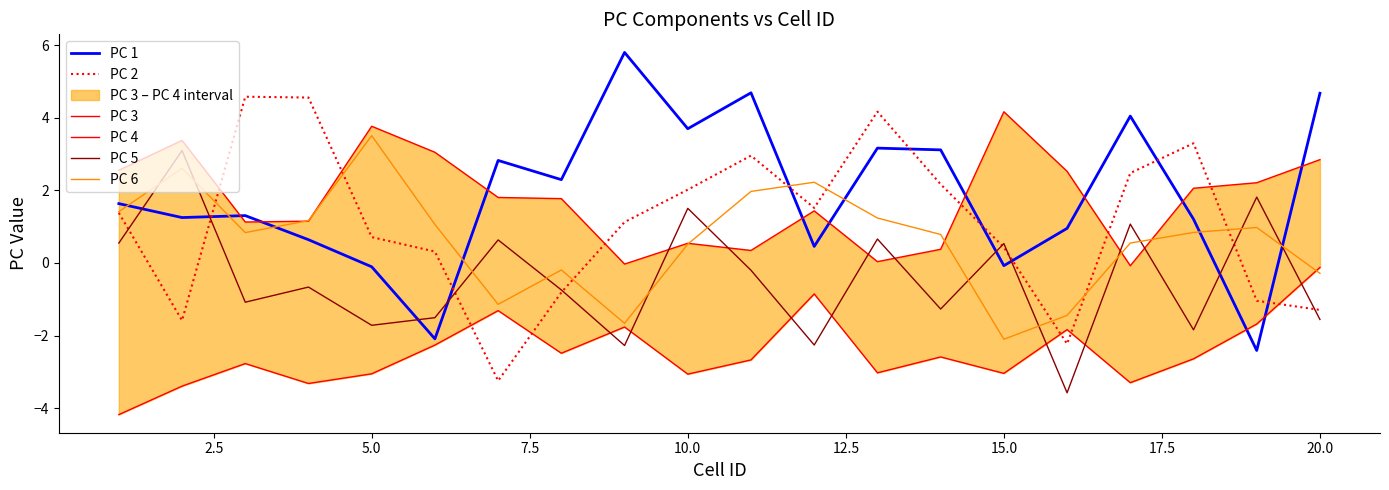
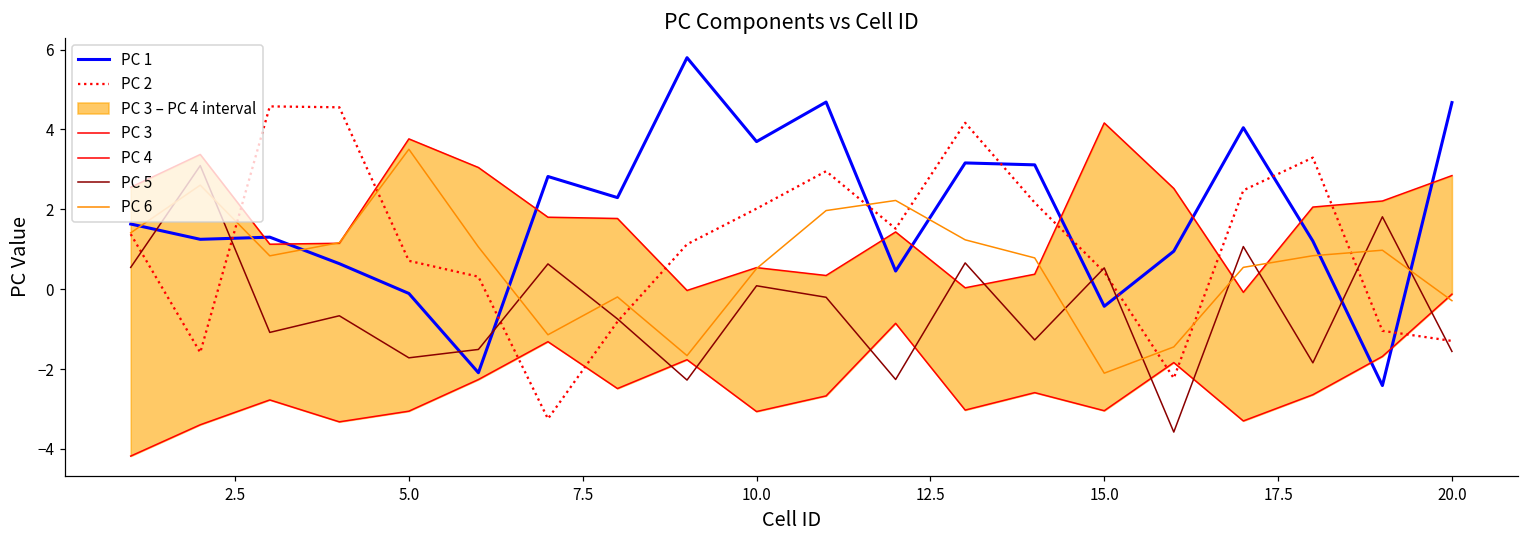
  {
    "PC 1": {
      "5.0": -0.1,
      "10.0": 3.7,
-     "15.0": -0.1,
+     "15.0": -0.4,
      "20.0": 4.7
    },
    "PC 5": {
      "5.0": -1.7,
-     "10.0": 1.5,
+     "10.0": 0.1,
      "15.0": 0.5,
      "20.0": -1.6
    }
  }
